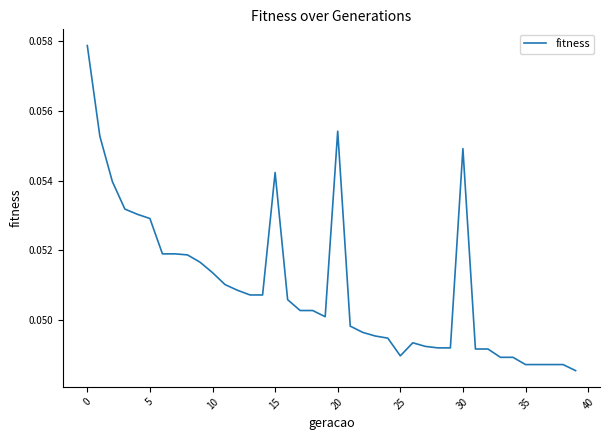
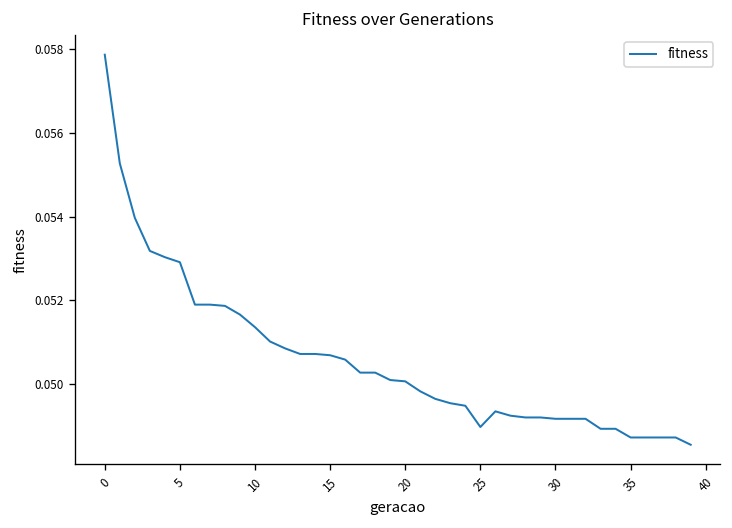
  {
    "0": 0.0579,
    "5": 0.0529,
    "10": 0.0514,
-   "15": 0.0542,
-   "20": 0.0554,
+   "15": 0.0507,
+   "20": 0.0501,
    "25": 0.0490,
-   "30": 0.0549,
+   "30": 0.0492,
    "35": 0.0487
  }
